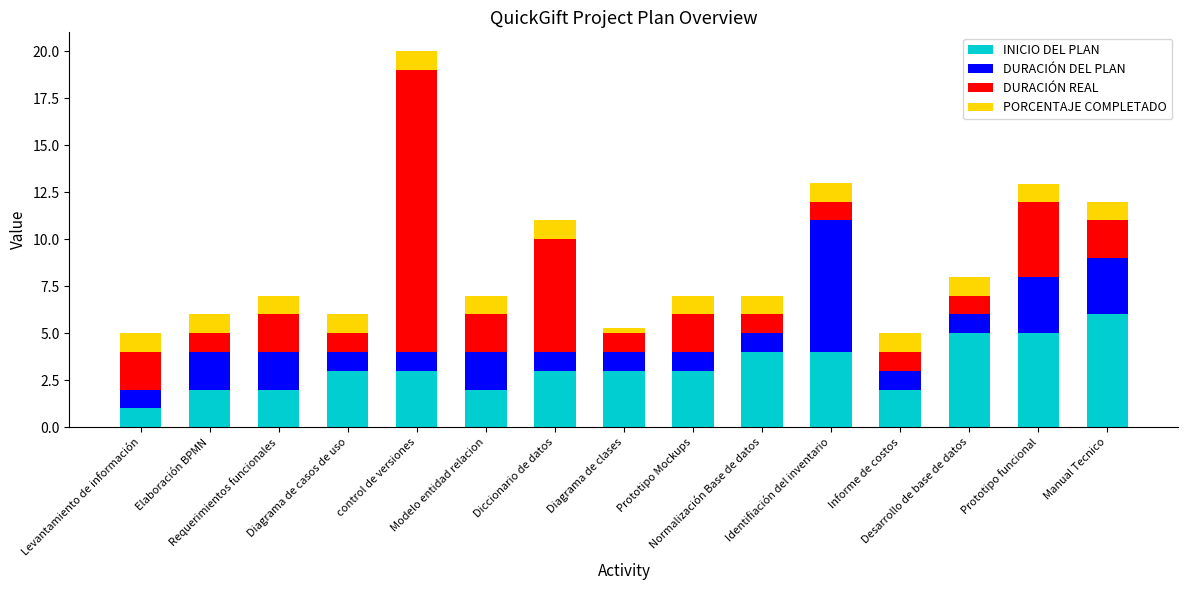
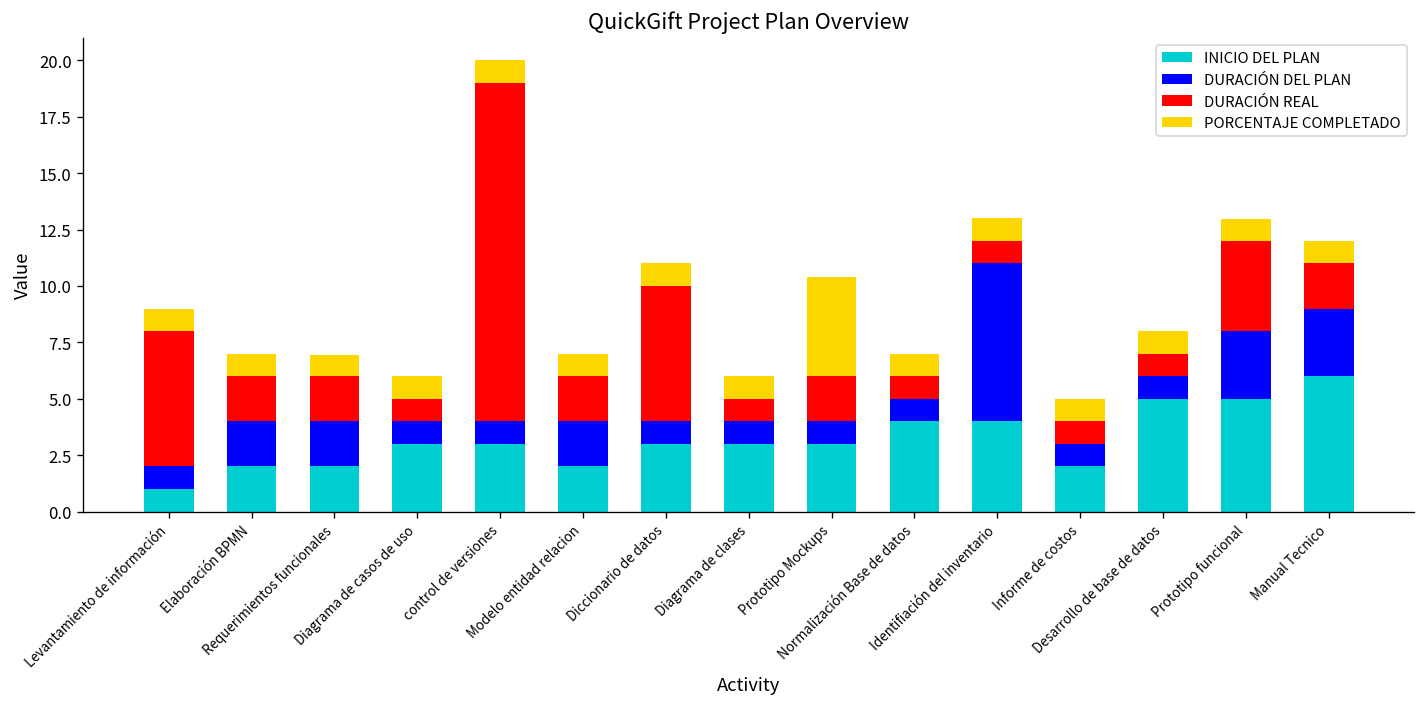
  {
    "INICIO DEL PLAN": {
      "Levantamiento de información": 1.0,
      "Elaboración BPMN": 2.0,
      "Requerimientos funcionales": 2.0,
      "Diagrama de casos de uso": 3.0,
      "control de versiones": 3.0,
      "Modelo entidad relacion": 2.0,
      "Diccionario de datos": 3.0,
      "Diagrama de clases": 3.0,
      "Prototipo Mockups": 3.0,
      "Normalización Base de datos": 4.0,
      "Identifiación del inventario": 4.0,
      "Informe de costos": 2.0,
      "Desarrollo de base de datos": 5.0,
      "Prototipo funcional": 5.0,
      "Manual Tecnico": 6.0
    },
    "DURACIÓN DEL PLAN": {
      "Levantamiento de información": 1.0,
      "Elaboración BPMN": 2.0,
      "Requerimientos funcionales": 2.0,
      "Diagrama de casos de uso": 1.0,
      "control de versiones": 1.0,
      "Modelo entidad relacion": 2.0,
      "Diccionario de datos": 1.0,
      "Diagrama de clases": 1.0,
      "Prototipo Mockups": 1.0,
      "Normalización Base de datos": 1.0,
      "Identifiación del inventario": 7.0,
      "Informe de costos": 1.0,
      "Desarrollo de base de datos": 1.0,
      "Prototipo funcional": 3.0,
      "Manual Tecnico": 3.0
    },
    "DURACIÓN REAL": {
-     "Levantamiento de información": 2,
-     "Elaboración BPMN": 1,
+     "Levantamiento de información": 6,
+     "Elaboración BPMN": 2,
      "Requerimientos funcionales": 2,
      "Diagrama de casos de uso": 1,
      "control de versiones": 15,
      "Modelo entidad relacion": 2,
      "Diccionario de datos": 6,
      "Diagrama de clases": 1,
      "Prototipo Mockups": 2,
      "Normalización Base de datos": 1,
      "Identifiación del inventario": 1,
      "Informe de costos": 1,
      "Desarrollo de base de datos": 1,
      "Prototipo funcional": 4,
      "Manual Tecnico": 2
    },
    "PORCENTAJE COMPLETADO": {
      "Levantamiento de información": 1.0,
      "Elaboración BPMN": 1.0,
      "Requerimientos funcionales": 1.0,
      "Diagrama de casos de uso": 1.0,
      "control de versiones": 1.0,
      "Modelo entidad relacion": 1.0,
      "Diccionario de datos": 1.0,
-     "Diagrama de clases": 0.3,
-     "Prototipo Mockups": 1.0,
+     "Diagrama de clases": 1.0,
+     "Prototipo Mockups": 4.4,
      "Normalización Base de datos": 1.0,
      "Identifiación del inventario": 1.0,
      "Informe de costos": 1.0,
      "Desarrollo de base de datos": 1.0,
      "Prototipo funcional": 1.0,
      "Manual Tecnico": 1.0
    }
  }
